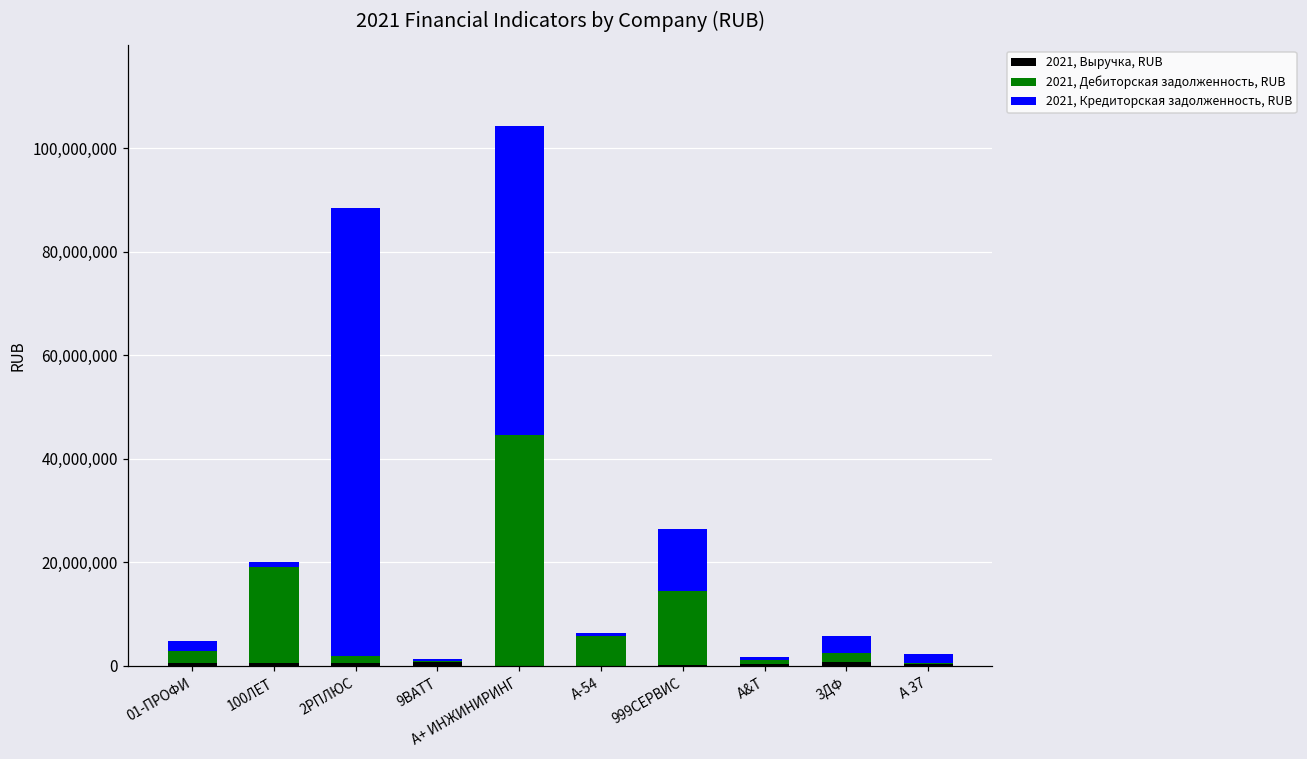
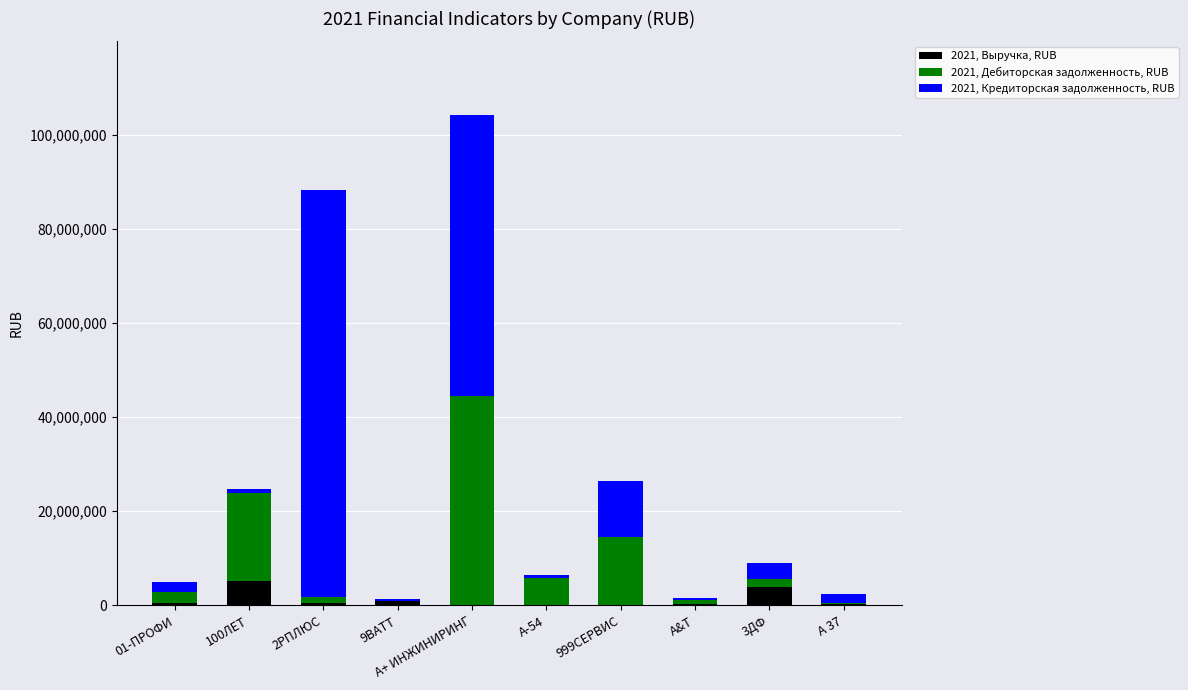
  {
    "2021, Выручка, RUB": {
-     "100ЛЕТ": "0",
+     "100ЛЕТ": "5,000,000",
      "2РПЛЮС": "1,000,000",
      "9ВАТТ": "1,000,000",
-     "3ДФ": "1,000,000"
+     "3ДФ": "4,000,000"
    },
    "2021, Дебиторская задолженность, RUB": {
      "01-ПРОФИ": "2,000,000",
      "100ЛЕТ": "19,000,000",
      "2РПЛЮС": "1,000,000",
      "А+ ИНЖИНИРИНГ": "44,000,000",
      "А-54": "6,000,000",
      "999СЕРВИС": "14,000,000",
      "А&Т": "1,000,000",
      "3ДФ": "2,000,000"
    },
    "2021, Кредиторская задолженность, RUB": {
      "01-ПРОФИ": "2,000,000",
      "100ЛЕТ": "1,000,000",
      "2РПЛЮС": "86,000,000",
      "А+ ИНЖИНИРИНГ": "60,000,000",
      "999СЕРВИС": "12,000,000",
      "А&Т": "1,000,000",
      "3ДФ": "3,000,000",
      "А 37": "2,000,000"
    }
  }
